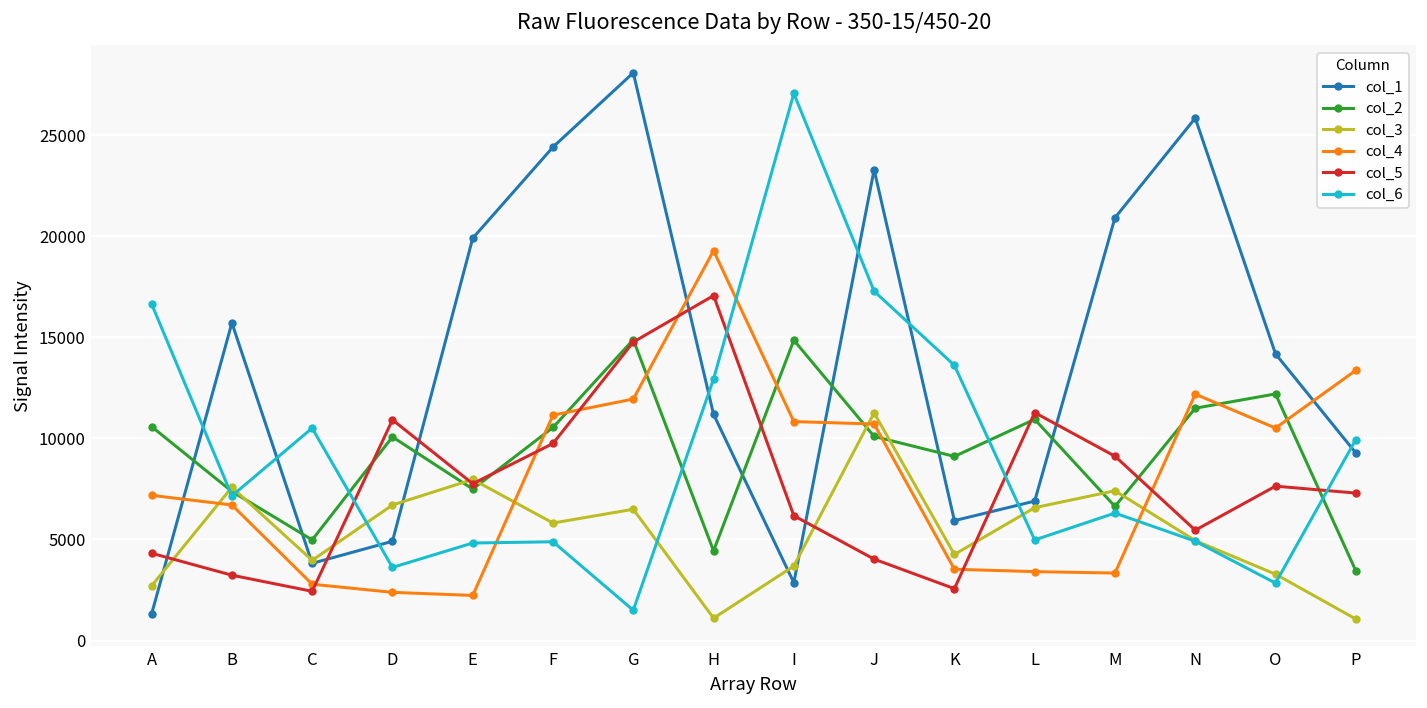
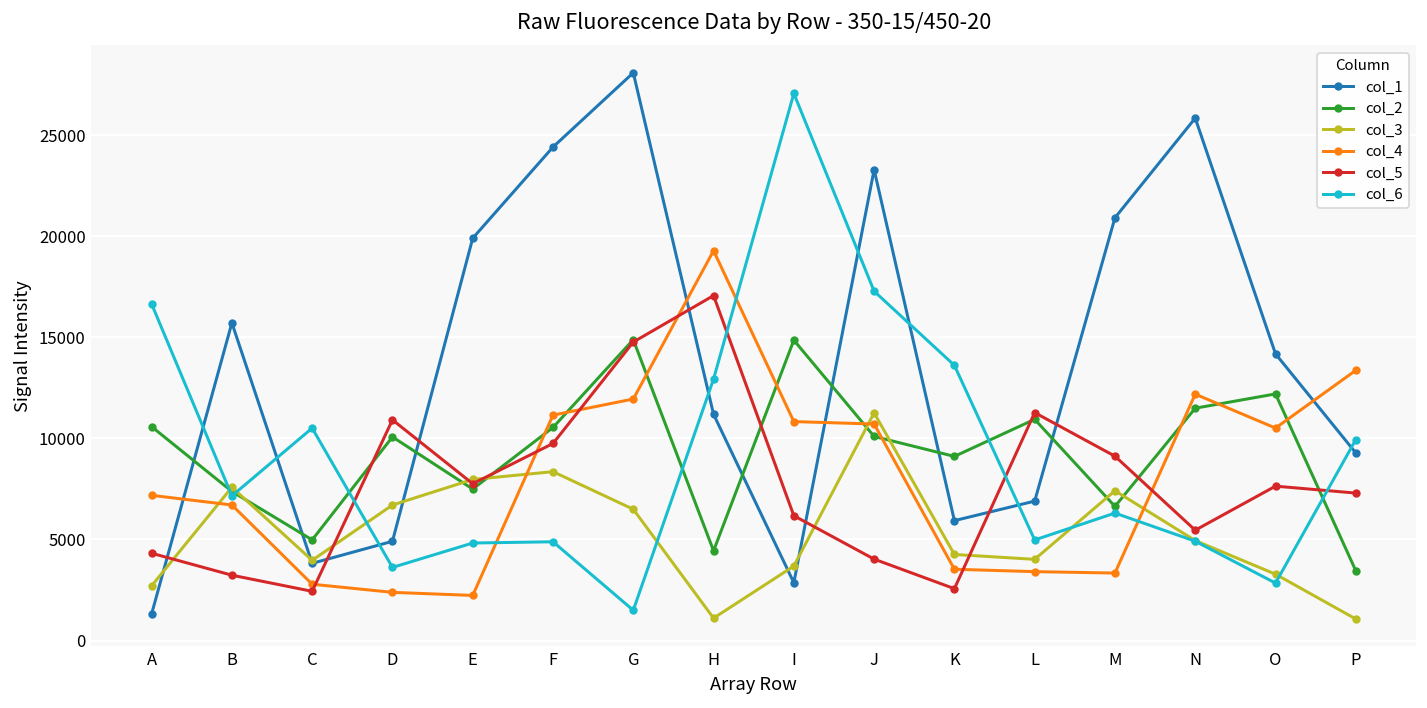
  {
    "col_1": {
      "A": 1300,
      "B": 15700,
      "D": 4900,
      "E": 19900,
      "F": 24400,
      "G": 28100,
      "H": 11200,
      "I": 2900,
      "J": 23300,
      "K": 5900,
      "L": 6900,
      "M": 20900,
      "N": 25900,
      "O": 14200,
      "P": 9300
    },
    "col_2": {
      "A": 10600,
      "B": 7400,
      "C": 5000,
      "D": 10100,
      "E": 7500,
      "F": 10500,
      "H": 4400,
      "I": 14900,
      "J": 10100,
      "K": 9100,
      "L": 10900,
      "M": 6600,
      "N": 11500,
      "O": 12200,
      "P": 3500
    },
    "col_3": {
      "A": 2700,
      "B": 7600,
      "D": 6700,
      "E": 8000,
-     "F": 5800,
+     "F": 8400,
      "G": 6500,
      "H": 1100,
      "I": 3700,
      "J": 11300,
      "K": 4300,
-     "L": 6600,
+     "L": 4000,
      "M": 7400,
      "O": 3300,
      "P": 1100
    },
    "col_4": {
      "A": 7200,
      "B": 6700,
      "C": 2800,
      "D": 2400,
      "E": 2200,
      "F": 11200,
      "G": 12000,
      "H": 19300,
      "I": 10800,
      "J": 10700,
      "K": 3500,
      "L": 3400,
      "M": 3300,
      "N": 12200,
      "O": 10500,
      "P": 13400
    },
    "col_5": {
      "A": 4300,
      "B": 3200,
      "C": 2400,
      "D": 10900,
      "E": 7800,
      "F": 9800,
      "H": 17100,
      "I": 6200,
      "J": 4000,
      "K": 2600,
      "L": 11300,
      "M": 9100,
      "N": 5500,
      "O": 7600,
      "P": 7300
    },
    "col_6": {
      "A": 16700,
      "B": 7200,
      "C": 10500,
      "D": 3600,
      "E": 4800,
      "F": 4900,
      "G": 1500,
      "H": 12900,
      "I": 27100,
      "J": 17300,
      "K": 13600,
      "L": 5000,
      "M": 6300,
      "O": 2800,
      "P": 9900
    }
  }
